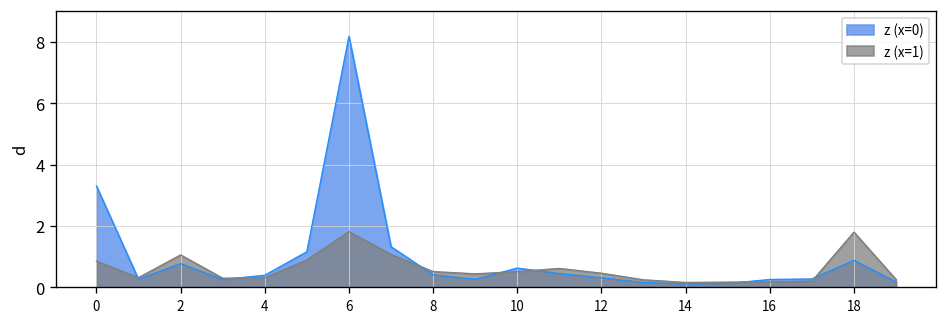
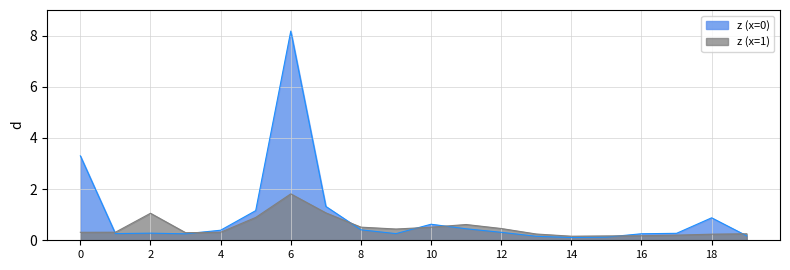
  {
    "z (x=0)": {
      "0": 3.3,
-     "2": 0.8,
+     "2": 0.3,
      "6": 8.2,
      "8": 0.4,
      "10": 0.6,
      "12": 0.3,
      "18": 0.9
    },
    "z (x=1)": {
-     "0": 0.9,
+     "0": 0.3,
      "2": 1.1,
      "6": 1.8,
      "8": 0.5,
      "10": 0.5,
      "12": 0.5,
-     "18": 1.8
+     "18": 0.2
    }
  }
